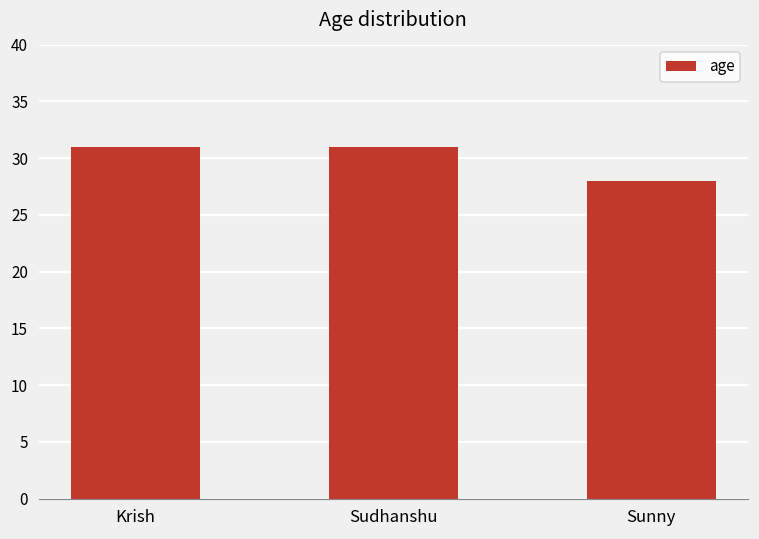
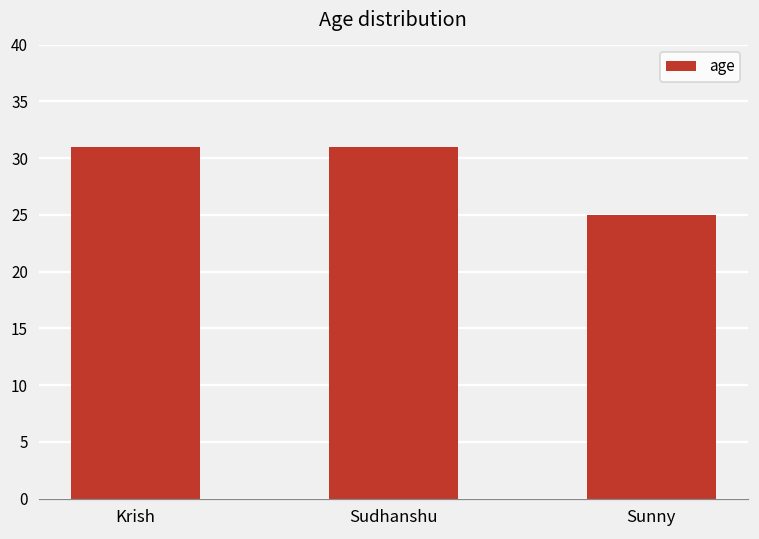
  {
    "Krish": 31,
    "Sudhanshu": 31,
-   "Sunny": 28
+   "Sunny": 25
  }
